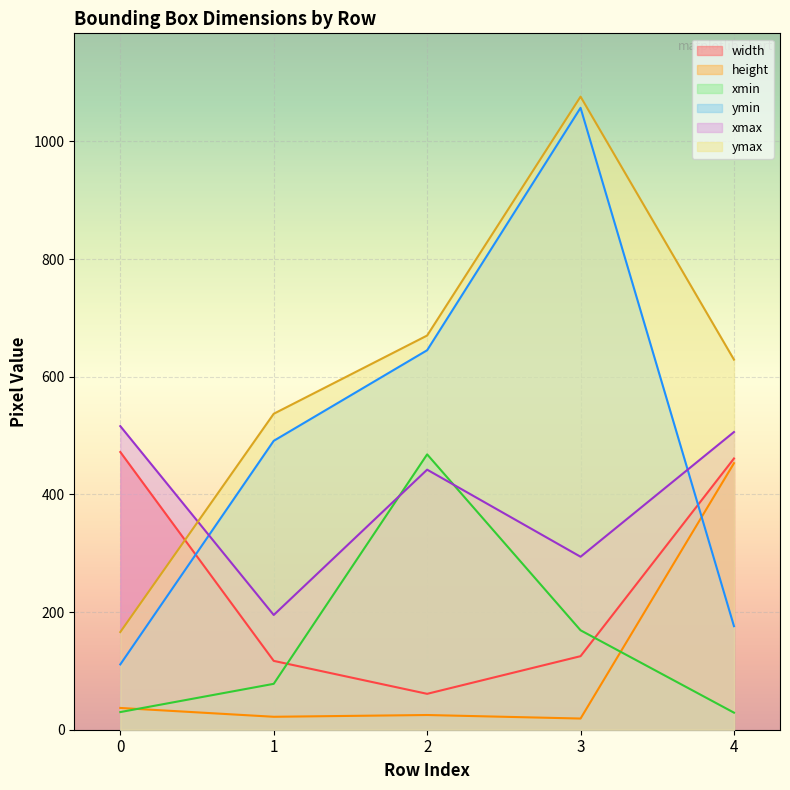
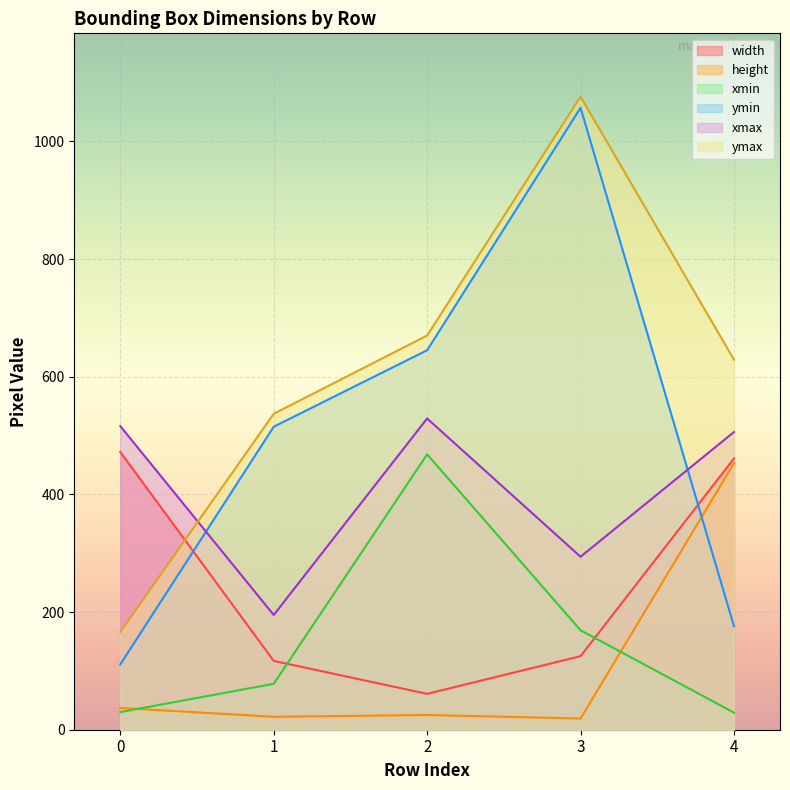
  {
    "width": {
      "0": 470,
      "1": 120,
      "2": 60,
      "3": 130,
      "4": 460
    },
    "height": {
      "0": 40,
      "1": 20,
      "2": 30,
      "3": 20,
      "4": 450
    },
    "xmin": {
      "0": 30,
      "1": 80,
      "2": 470,
      "3": 170,
      "4": 30
    },
    "ymin": {
      "0": 110,
-     "1": 490,
+     "1": 520,
      "2": 650,
      "3": 1060,
      "4": 180
    },
    "xmax": {
      "0": 520,
      "1": 200,
-     "2": 440,
+     "2": 530,
      "3": 290,
      "4": 510
    },
    "ymax": {
      "0": 170,
      "1": 540,
      "2": 670,
      "3": 1080,
      "4": 630
    }
  }
